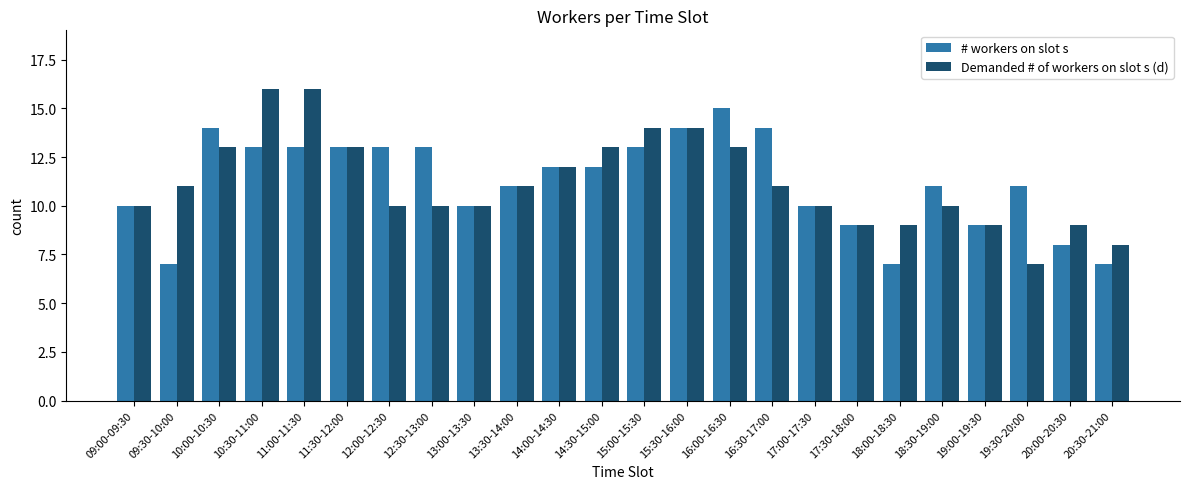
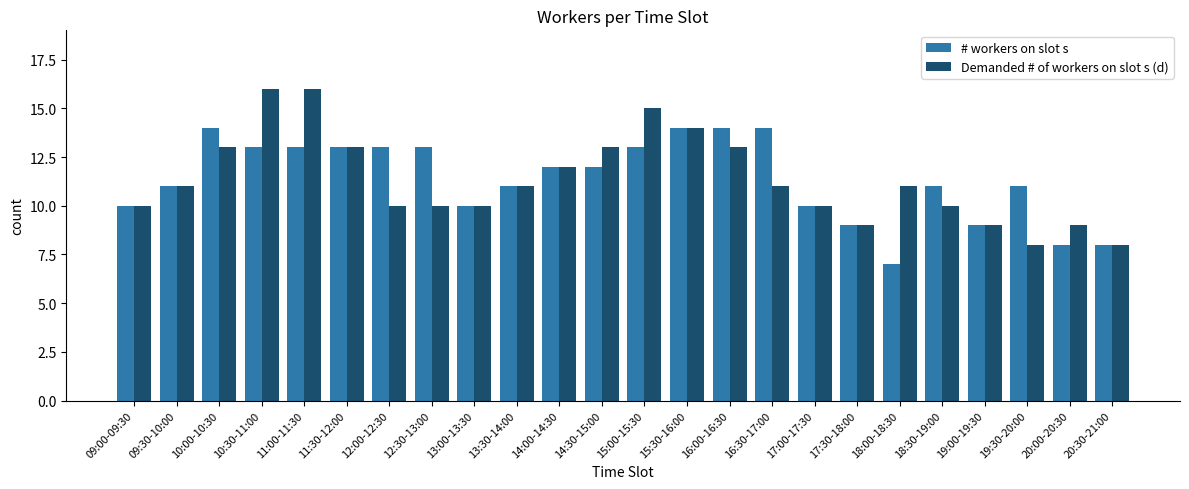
  {
    "# workers on slot s": {
      "09:00-09:30": 10,
-     "09:30-10:00": 7,
+     "09:30-10:00": 11,
      "10:00-10:30": 14,
      "10:30-11:00": 13,
      "11:00-11:30": 13,
      "11:30-12:00": 13,
      "12:00-12:30": 13,
      "12:30-13:00": 13,
      "13:00-13:30": 10,
      "13:30-14:00": 11,
      "14:00-14:30": 12,
      "14:30-15:00": 12,
      "15:00-15:30": 13,
      "15:30-16:00": 14,
-     "16:00-16:30": 15,
+     "16:00-16:30": 14,
      "16:30-17:00": 14,
      "17:00-17:30": 10,
      "17:30-18:00": 9,
      "18:00-18:30": 7,
      "18:30-19:00": 11,
      "19:00-19:30": 9,
      "19:30-20:00": 11,
      "20:00-20:30": 8,
-     "20:30-21:00": 7
+     "20:30-21:00": 8
    },
    "Demanded # of workers on slot s (d)": {
      "09:00-09:30": 10,
      "09:30-10:00": 11,
      "10:00-10:30": 13,
      "10:30-11:00": 16,
      "11:00-11:30": 16,
      "11:30-12:00": 13,
      "12:00-12:30": 10,
      "12:30-13:00": 10,
      "13:00-13:30": 10,
      "13:30-14:00": 11,
      "14:00-14:30": 12,
      "14:30-15:00": 13,
-     "15:00-15:30": 14,
+     "15:00-15:30": 15,
      "15:30-16:00": 14,
      "16:00-16:30": 13,
      "16:30-17:00": 11,
      "17:00-17:30": 10,
      "17:30-18:00": 9,
-     "18:00-18:30": 9,
+     "18:00-18:30": 11,
      "18:30-19:00": 10,
      "19:00-19:30": 9,
-     "19:30-20:00": 7,
+     "19:30-20:00": 8,
      "20:00-20:30": 9,
      "20:30-21:00": 8
    }
  }
